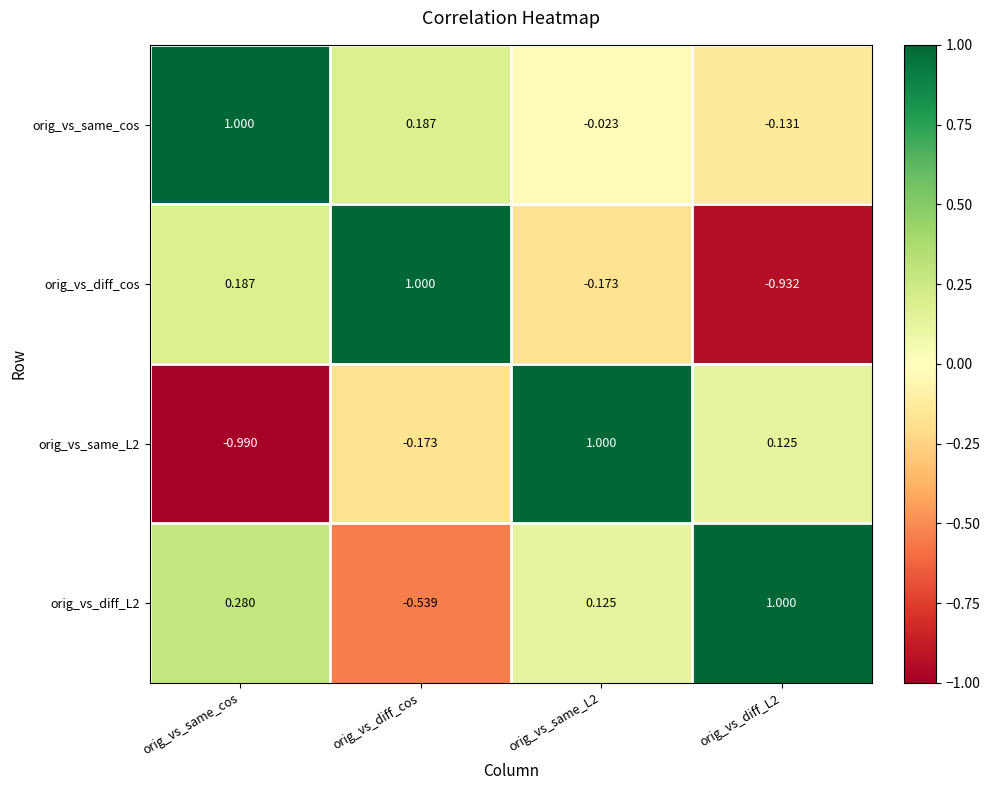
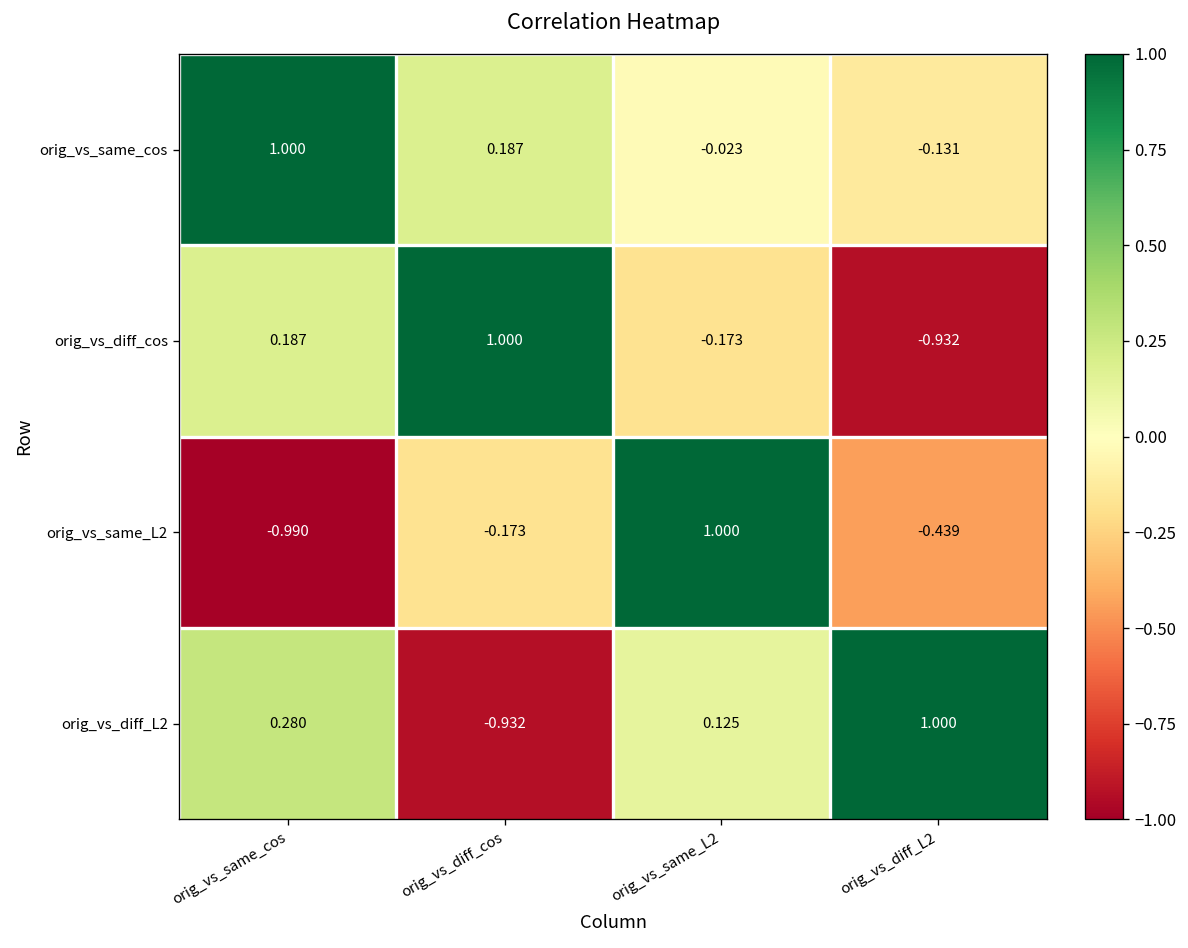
  {
    "orig_vs_same_cos": {
      "orig_vs_same_cos": 1.000,
      "orig_vs_diff_cos": 0.187,
      "orig_vs_same_L2": -0.023,
      "orig_vs_diff_L2": -0.131
    },
    "orig_vs_diff_cos": {
      "orig_vs_same_cos": 0.187,
      "orig_vs_diff_cos": 1.000,
      "orig_vs_same_L2": -0.173,
      "orig_vs_diff_L2": -0.932
    },
    "orig_vs_same_L2": {
      "orig_vs_same_cos": -0.990,
      "orig_vs_diff_cos": -0.173,
      "orig_vs_same_L2": 1.000,
-     "orig_vs_diff_L2": 0.125
+     "orig_vs_diff_L2": -0.439
    },
    "orig_vs_diff_L2": {
      "orig_vs_same_cos": 0.280,
-     "orig_vs_diff_cos": -0.539,
+     "orig_vs_diff_cos": -0.932,
      "orig_vs_same_L2": 0.125,
      "orig_vs_diff_L2": 1.000
    }
  }
